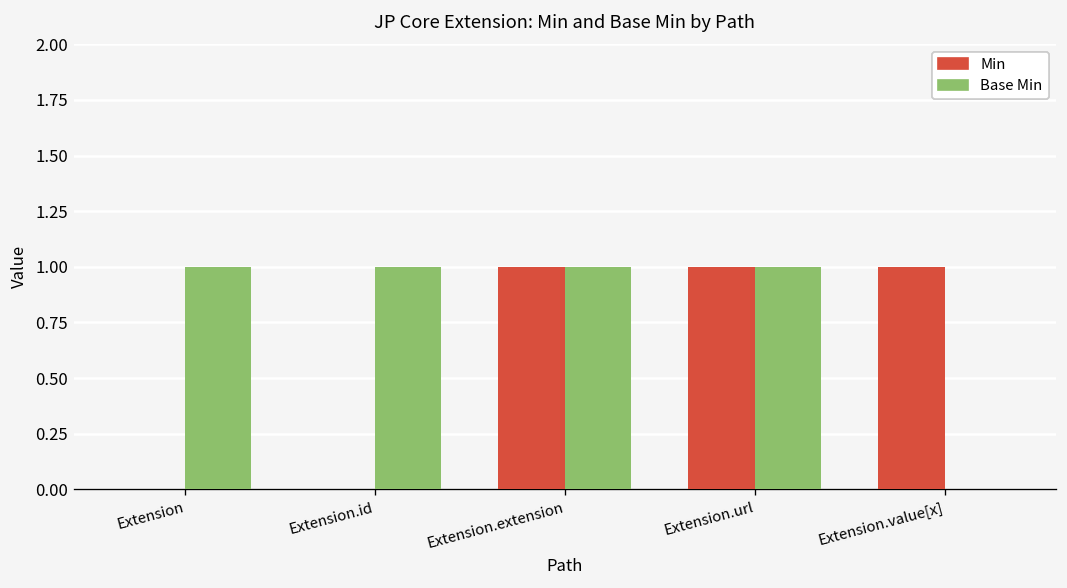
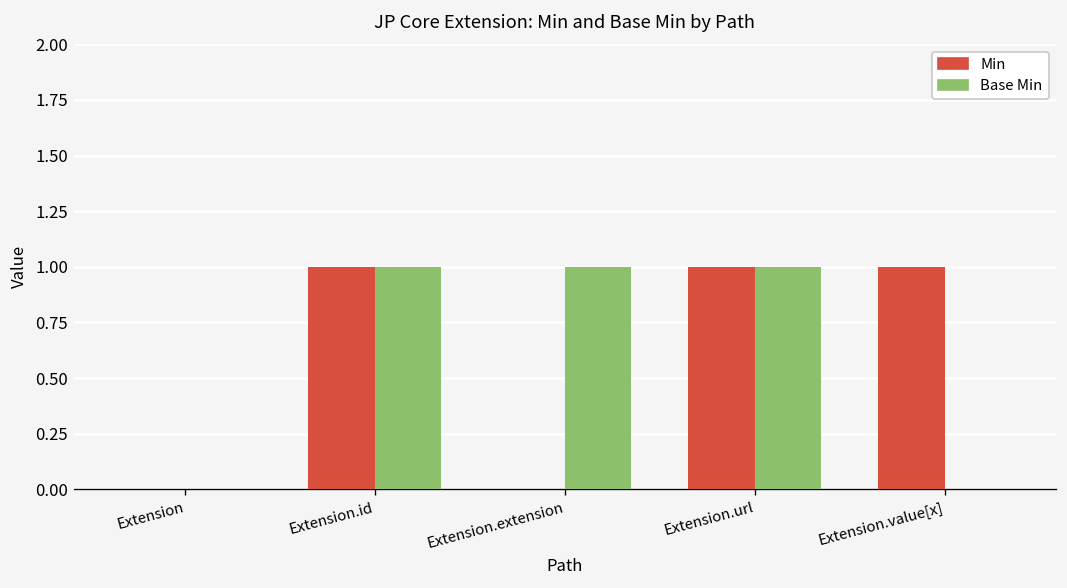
  {
    "Min": {
      "Extension": 0,
-     "Extension.id": 0,
-     "Extension.extension": 1,
+     "Extension.id": 1,
+     "Extension.extension": 0,
      "Extension.url": 1,
      "Extension.value[x]": 1
    },
    "Base Min": {
-     "Extension": 1,
+     "Extension": 0,
      "Extension.id": 1,
      "Extension.extension": 1,
      "Extension.url": 1,
      "Extension.value[x]": 0
    }
  }
